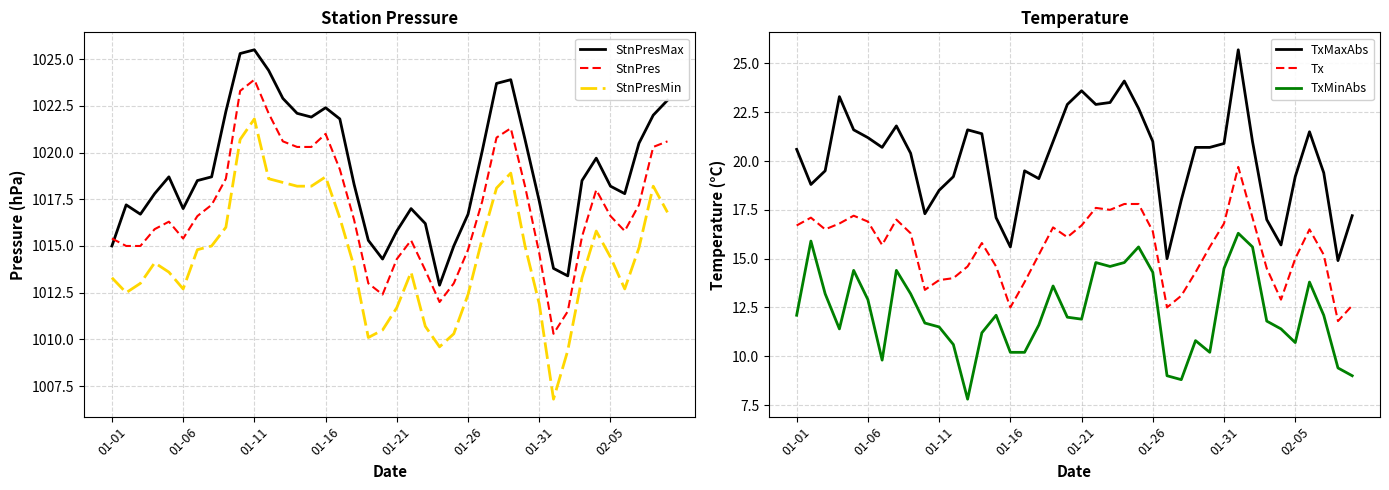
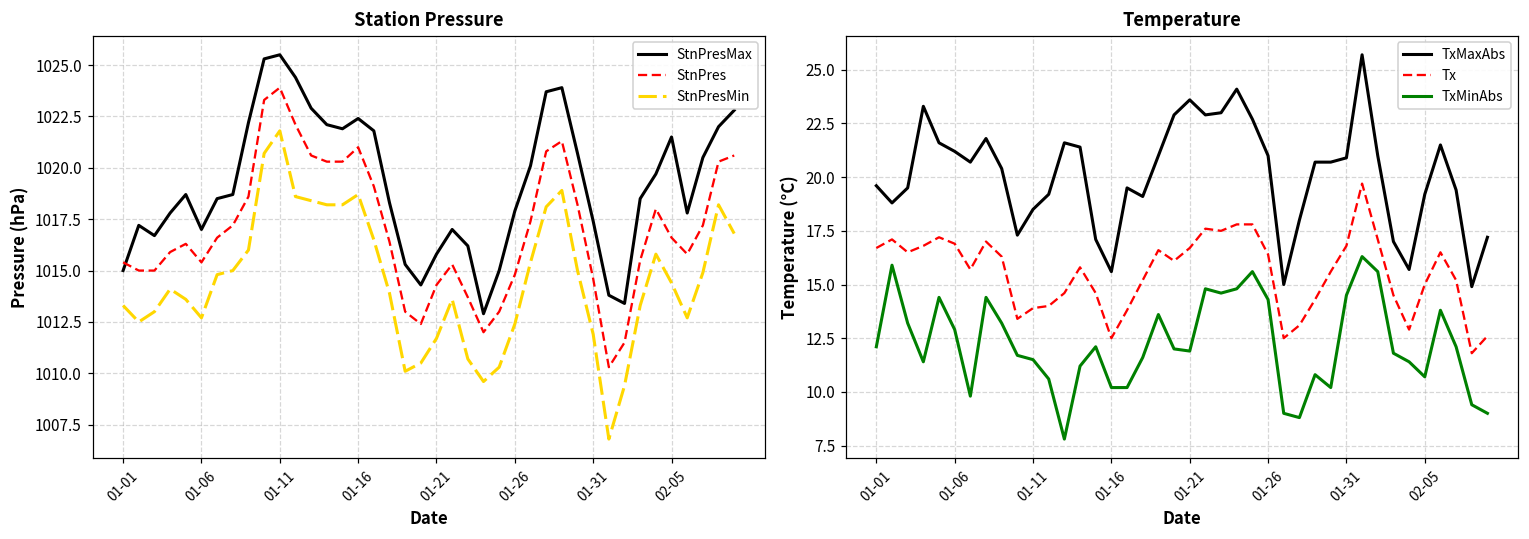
  {
    "Station Pressure": {
      "StnPresMax": {
        "01-01": 1015.0,
        "01-06": 1017.0,
        "01-11": 1025.5,
        "01-16": 1022.4,
        "01-21": 1015.8,
-       "01-26": 1016.7,
+       "01-26": 1017.9,
        "01-31": 1017.4,
-       "02-05": 1018.2
+       "02-05": 1021.5
      },
      "StnPres": {
        "01-01": 1015.4,
        "01-06": 1015.4,
        "01-11": 1023.9,
        "01-16": 1021.0,
        "01-21": 1014.3,
        "01-26": 1014.8,
        "01-31": 1014.6,
        "02-05": 1016.6
      },
      "StnPresMin": {
        "01-01": 1013.3,
        "01-06": 1012.7,
        "01-11": 1021.8,
        "01-16": 1018.7,
        "01-21": 1011.7,
        "01-26": 1012.4,
        "01-31": 1011.9,
        "02-05": 1014.4
      }
    },
    "Temperature": {
      "TxMaxAbs": {
-       "01-01": 20.6,
+       "01-01": 19.6,
        "01-06": 21.2,
        "01-11": 18.5,
        "01-16": 15.6,
        "01-21": 23.6,
        "01-26": 21.0,
        "01-31": 20.9,
        "02-05": 19.2
      },
      "Tx": {
        "01-01": 16.7,
        "01-06": 16.9,
        "01-11": 13.9,
        "01-16": 12.5,
        "01-21": 16.7,
        "01-26": 16.4,
        "01-31": 16.8,
        "02-05": 15.0
      },
      "TxMinAbs": {
        "01-01": 12.1,
        "01-06": 12.9,
        "01-11": 11.5,
        "01-16": 10.2,
        "01-21": 11.9,
        "01-26": 14.3,
        "01-31": 14.5,
        "02-05": 10.7
      }
    }
  }
